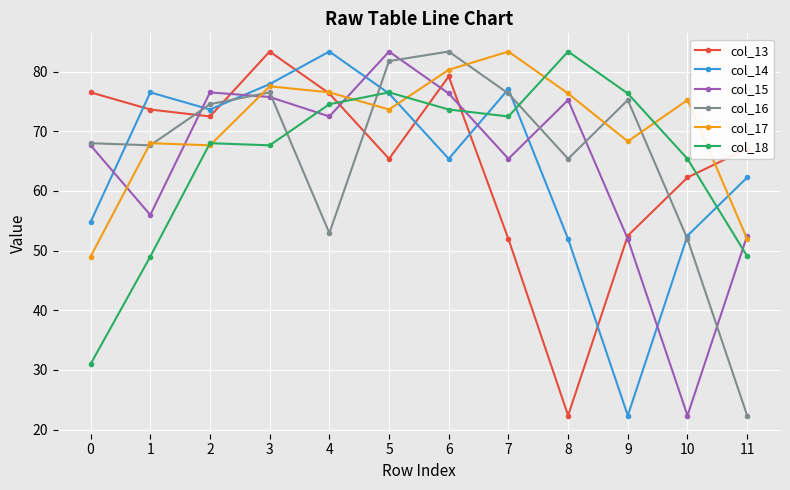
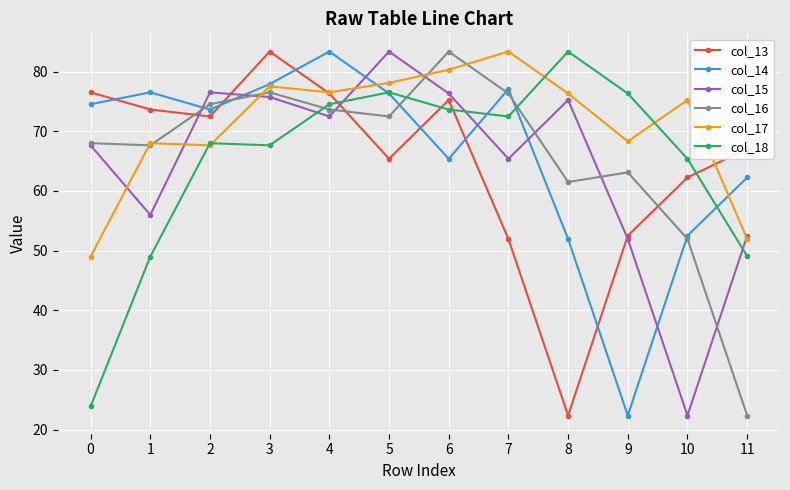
  {
    "col_13": {
      "0": 77,
      "1": 74,
      "2": 72,
      "3": 83,
      "5": 65,
-     "6": 79,
+     "6": 75,
      "7": 52,
      "8": 22,
      "9": 52,
      "10": 62
    },
    "col_14": {
-     "0": 55,
+     "0": 75,
      "1": 77,
      "2": 74,
      "4": 83,
      "6": 65,
      "7": 77,
      "8": 52,
      "9": 22,
      "10": 52,
      "11": 62
    },
    "col_15": {
      "1": 56,
      "2": 77,
      "3": 76,
      "4": 72,
      "5": 83,
      "6": 76,
      "7": 65,
      "8": 75,
      "9": 52,
      "10": 22,
      "11": 52
    },
    "col_16": {
      "2": 75,
      "3": 77,
-     "4": 53,
-     "5": 82,
+     "4": 74,
+     "5": 72,
      "6": 83,
      "7": 76,
-     "8": 65,
-     "9": 75,
+     "8": 61,
+     "9": 63,
      "10": 52,
      "11": 22
    },
    "col_17": {
      "0": 49,
-     "5": 74,
+     "5": 78,
      "6": 80,
      "7": 83,
      "8": 76,
      "9": 68,
      "10": 75,
      "11": 52
    },
    "col_18": {
-     "0": 31,
+     "0": 24,
      "1": 49,
      "3": 68,
      "4": 75,
      "6": 74,
      "7": 72,
      "8": 83,
      "9": 76,
      "10": 65,
      "11": 49
    }
  }
